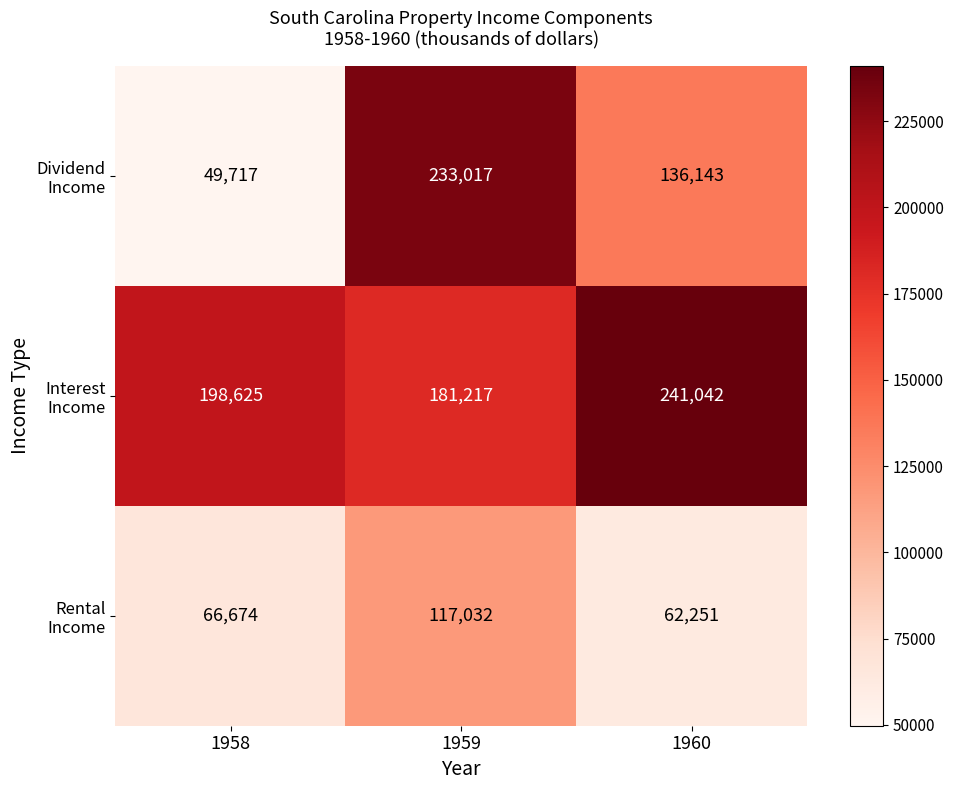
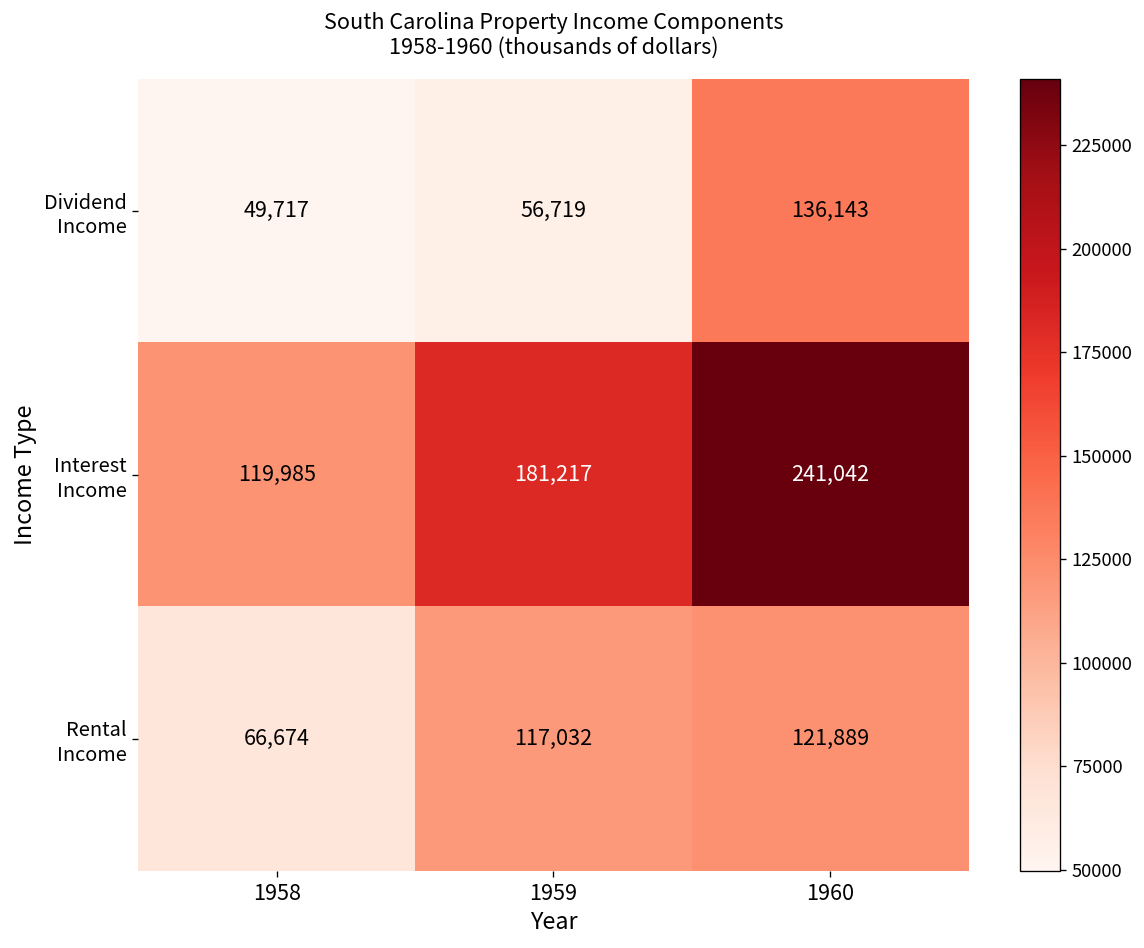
  {
    "Dividend Income": {
      "1958": "49,717",
-     "1959": "233,017",
+     "1959": "56,719",
      "1960": "136,143"
    },
    "Interest Income": {
-     "1958": "198,625",
+     "1958": "119,985",
      "1959": "181,217",
      "1960": "241,042"
    },
    "Rental Income": {
      "1958": "66,674",
      "1959": "117,032",
-     "1960": "62,251"
+     "1960": "121,889"
    }
  }
